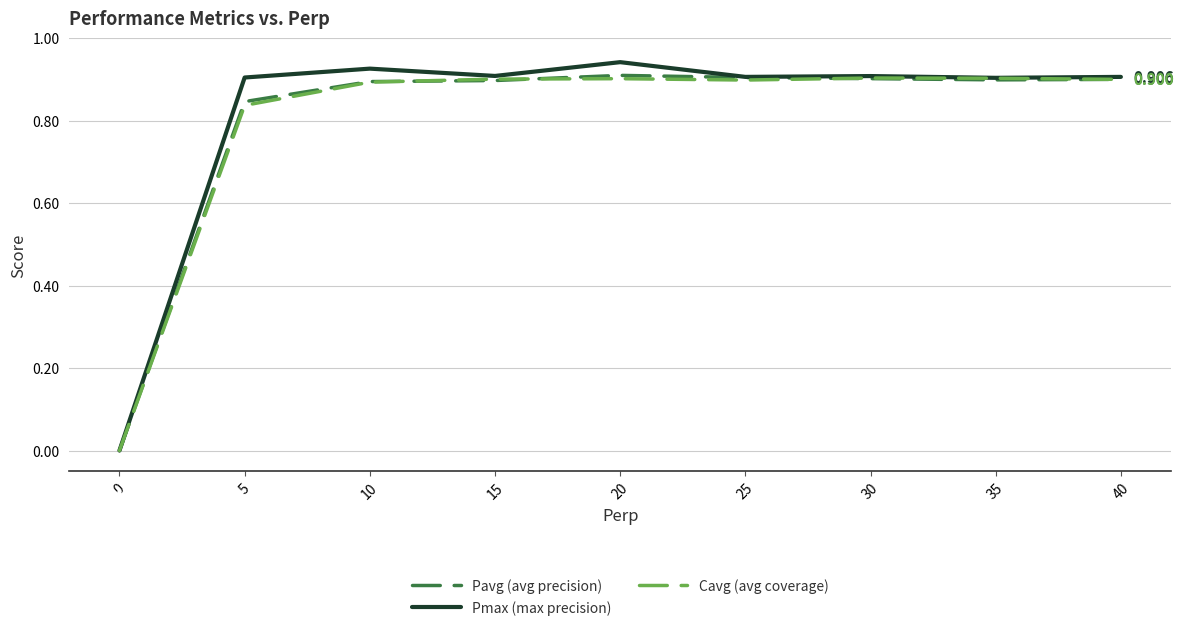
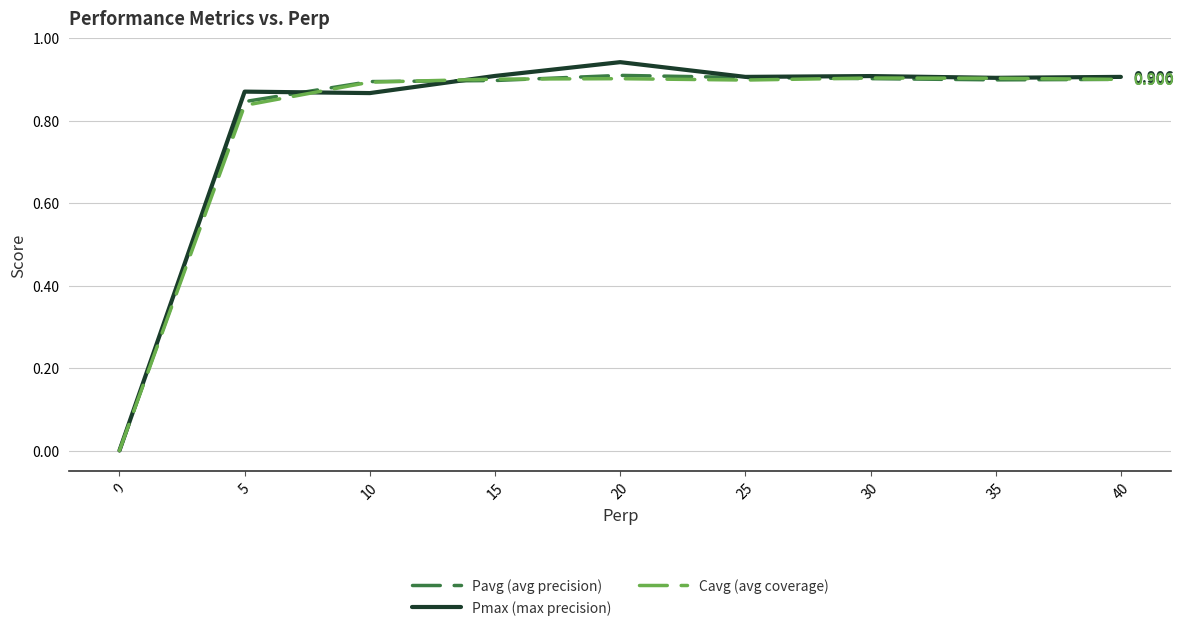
  {
    "Pavg (avg precision)": {
      "5": 0.85,
      "20": 0.91
    },
    "Pmax (max precision)": {
-     "5": 0.90,
-     "10": 0.93,
+     "5": 0.87,
+     "10": 0.87,
      "15": 0.91,
      "20": 0.94
    },
    "Cavg (avg coverage)": {
      "5": 0.84,
      "20": 0.90
    }
  }
